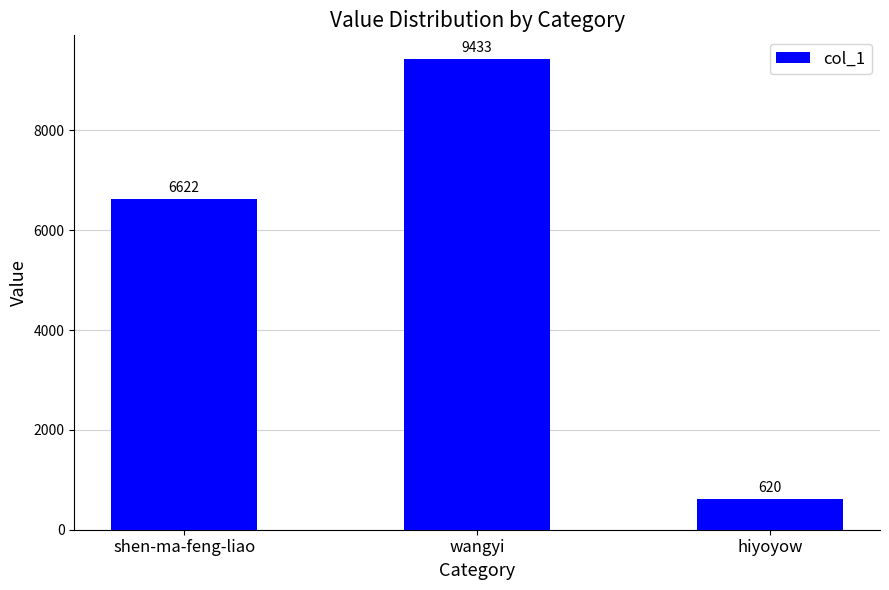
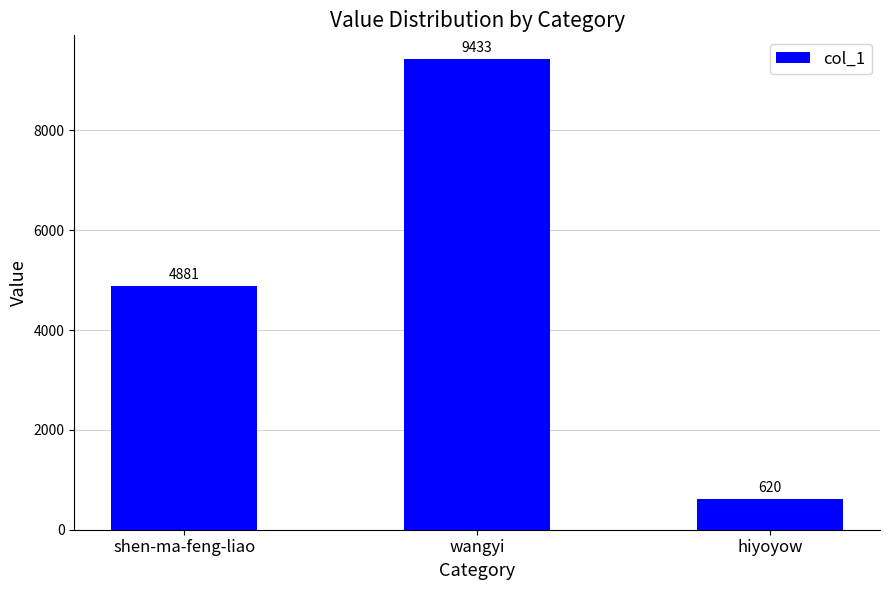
  {
-   "shen-ma-feng-liao": 6622,
+   "shen-ma-feng-liao": 4881,
    "wangyi": 9433,
    "hiyoyow": 620
  }
